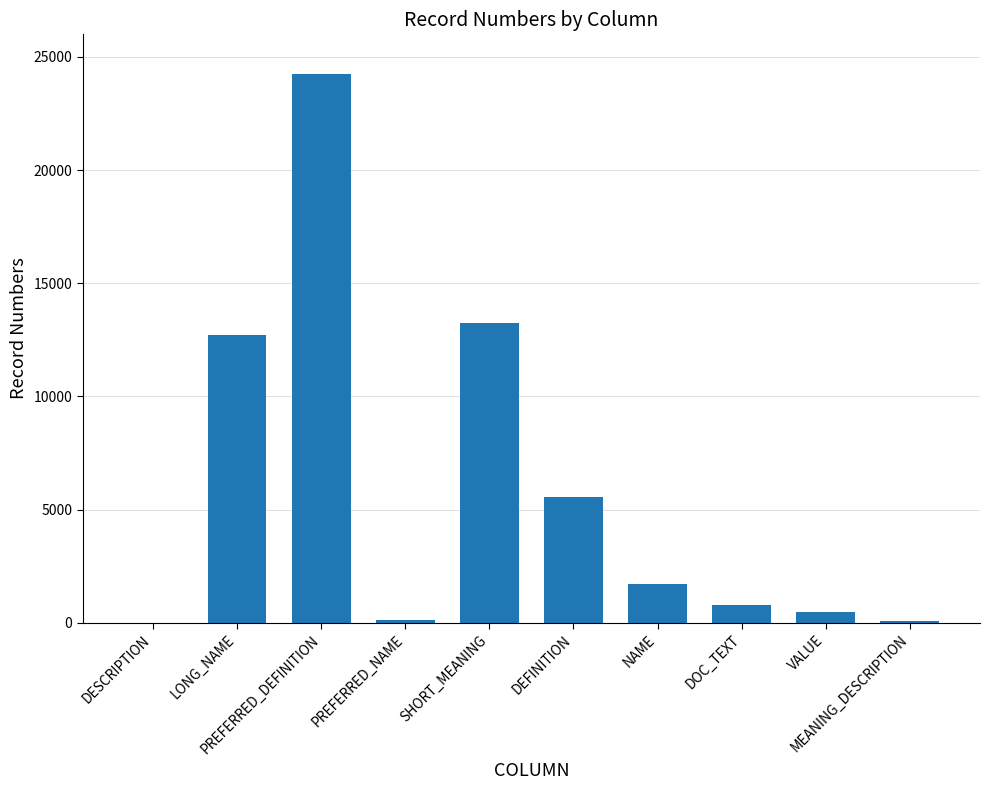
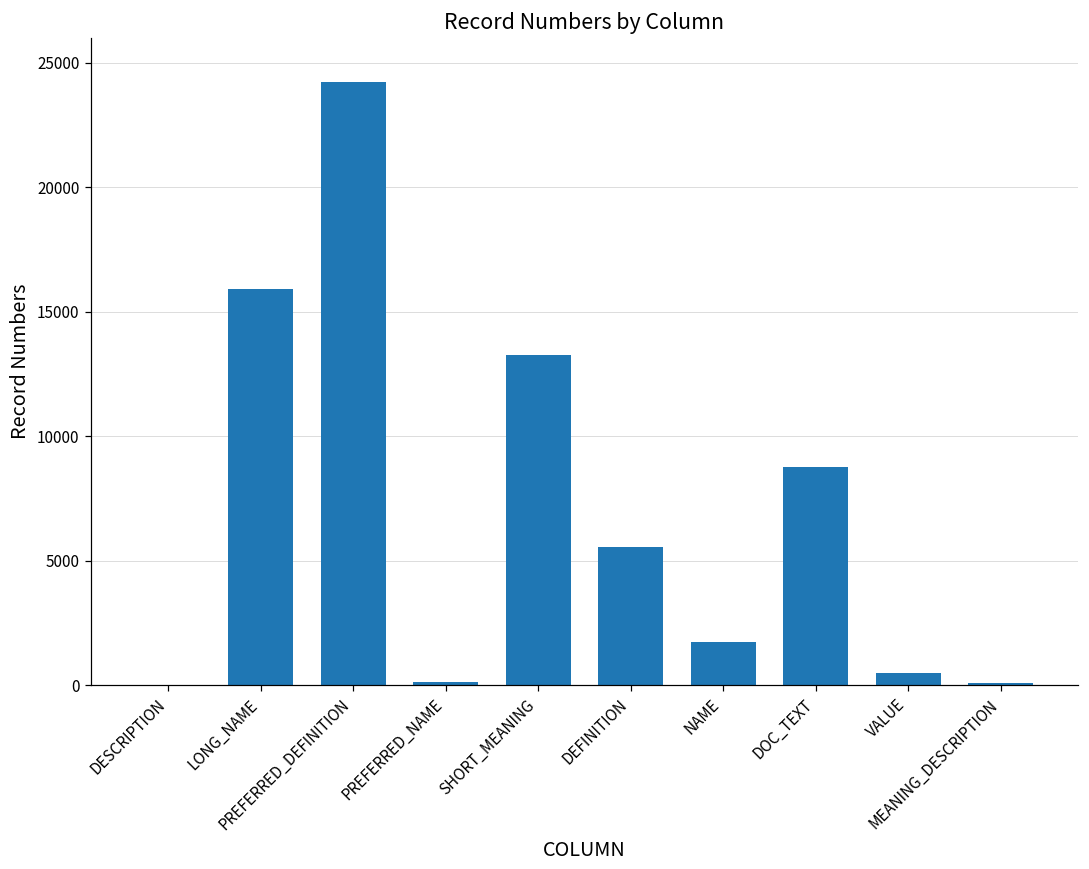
  {
-   "LONG_NAME": 12700,
+   "LONG_NAME": 15900,
    "PREFERRED_DEFINITION": 24200,
    "PREFERRED_NAME": 100,
    "SHORT_MEANING": 13200,
    "DEFINITION": 5600,
    "NAME": 1700,
-   "DOC_TEXT": 800,
+   "DOC_TEXT": 8800,
    "VALUE": 500
  }
